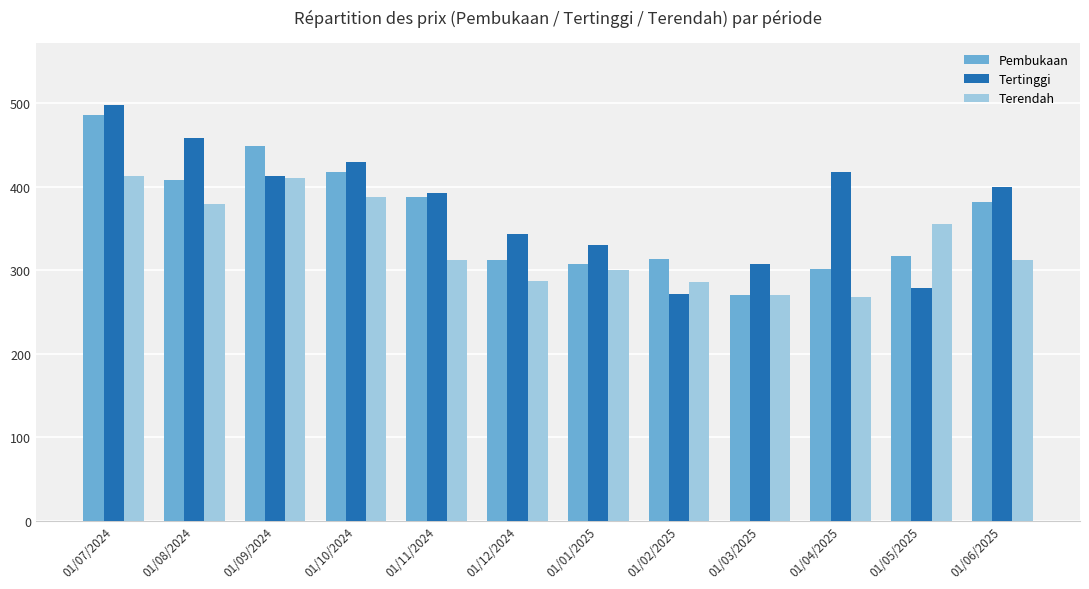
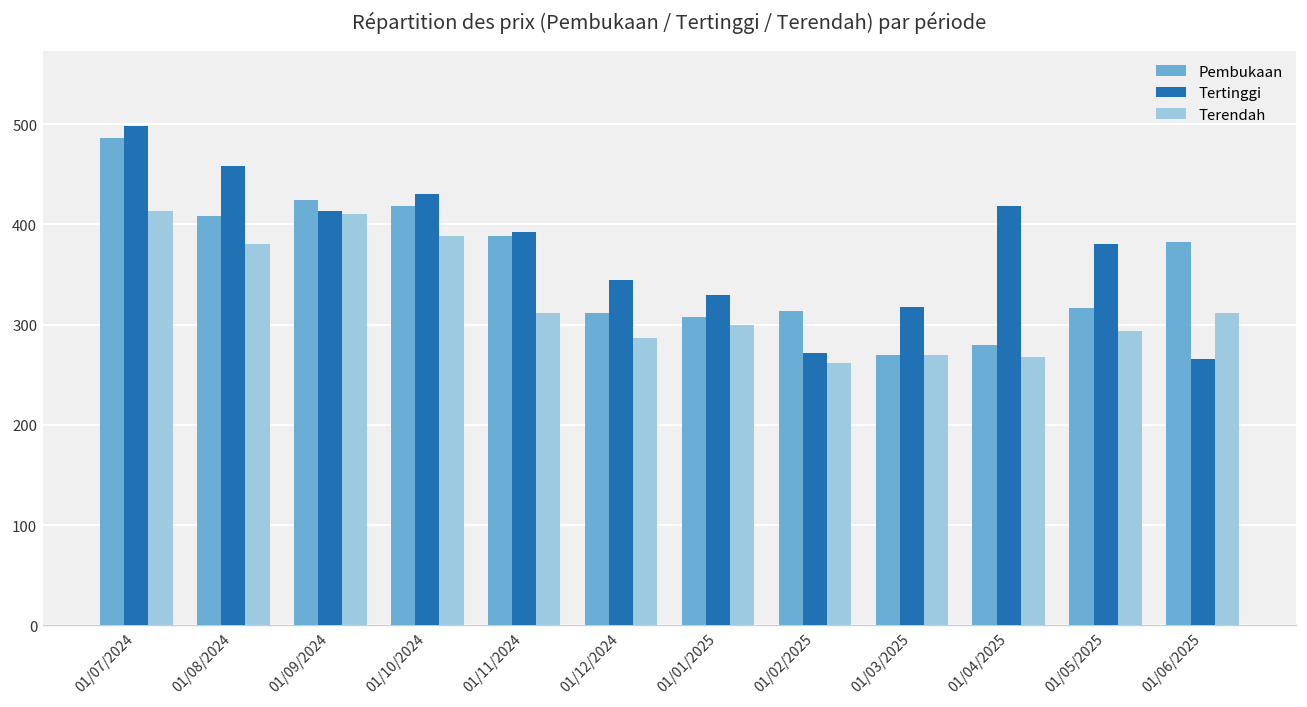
  {
    "Pembukaan": {
      "01/07/2024": 490,
      "01/08/2024": 410,
-     "01/09/2024": 450,
+     "01/09/2024": 420,
      "01/10/2024": 420,
      "01/11/2024": 390,
      "01/12/2024": 310,
      "01/01/2025": 310,
      "01/02/2025": 310,
      "01/03/2025": 270,
-     "01/04/2025": 300,
+     "01/04/2025": 280,
      "01/05/2025": 320,
      "01/06/2025": 380
    },
    "Tertinggi": {
      "01/07/2024": 500,
      "01/08/2024": 460,
      "01/09/2024": 410,
      "01/10/2024": 430,
      "01/11/2024": 390,
      "01/12/2024": 340,
      "01/01/2025": 330,
      "01/02/2025": 270,
-     "01/03/2025": 310,
+     "01/03/2025": 320,
      "01/04/2025": 420,
-     "01/05/2025": 280,
-     "01/06/2025": 400
+     "01/05/2025": 380,
+     "01/06/2025": 270
    },
    "Terendah": {
      "01/07/2024": 410,
      "01/08/2024": 380,
      "01/09/2024": 410,
      "01/10/2024": 390,
      "01/11/2024": 310,
      "01/12/2024": 290,
      "01/01/2025": 300,
-     "01/02/2025": 290,
+     "01/02/2025": 260,
      "01/03/2025": 270,
      "01/04/2025": 270,
-     "01/05/2025": 360,
+     "01/05/2025": 290,
      "01/06/2025": 310
    }
  }
